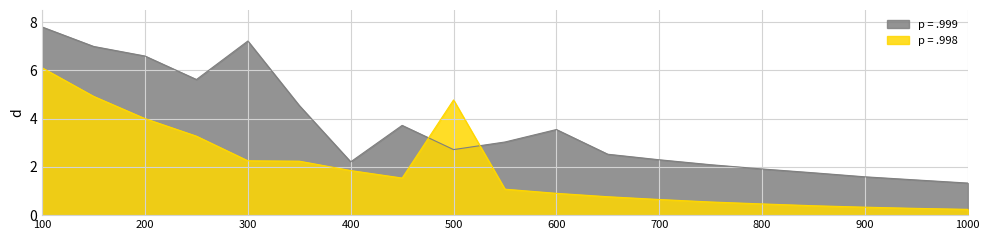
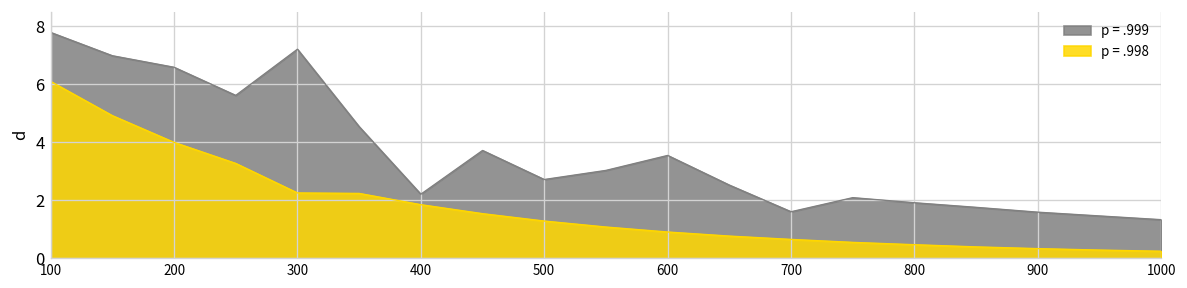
  {
    "p = .999": {
      "100": 7.8,
      "200": 6.6,
      "300": 7.2,
      "400": 2.2,
      "500": 2.7,
      "600": 3.5,
-     "700": 2.3,
+     "700": 1.6,
      "800": 1.9,
      "900": 1.6,
      "1000": 1.3
    },
    "p = .998": {
      "100": 6.1,
      "200": 4.0,
      "300": 2.3,
      "400": 1.8,
-     "500": 4.8,
+     "500": 1.3,
      "600": 0.9,
      "700": 0.6,
      "800": 0.5,
      "900": 0.3,
      "1000": 0.2
    }
  }
